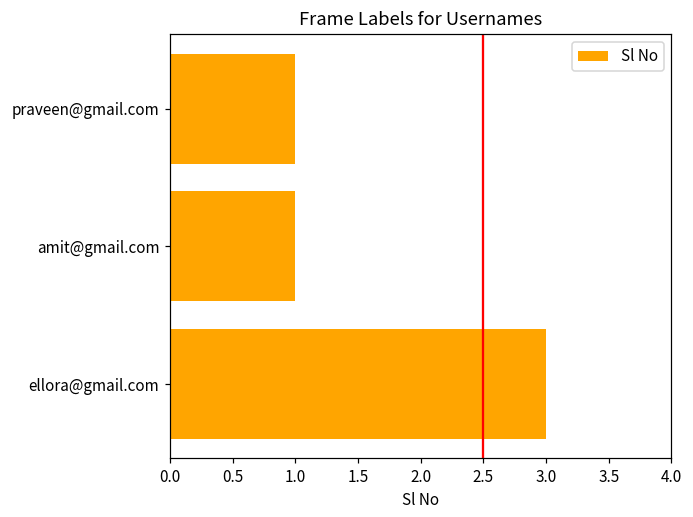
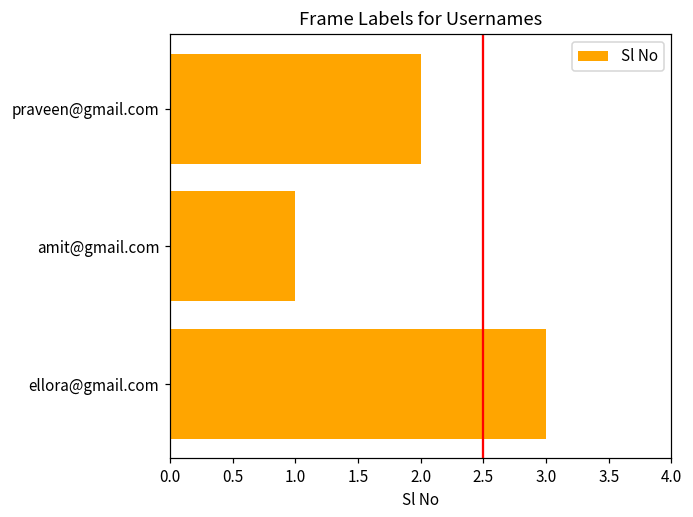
  {
-   "praveen@gmail.com": 1,
+   "praveen@gmail.com": 2,
    "amit@gmail.com": 1,
    "ellora@gmail.com": 3
  }
